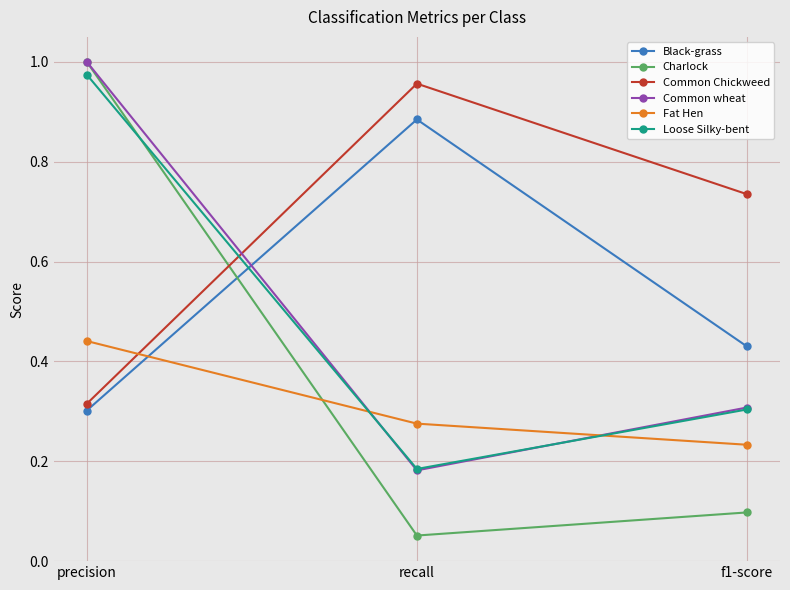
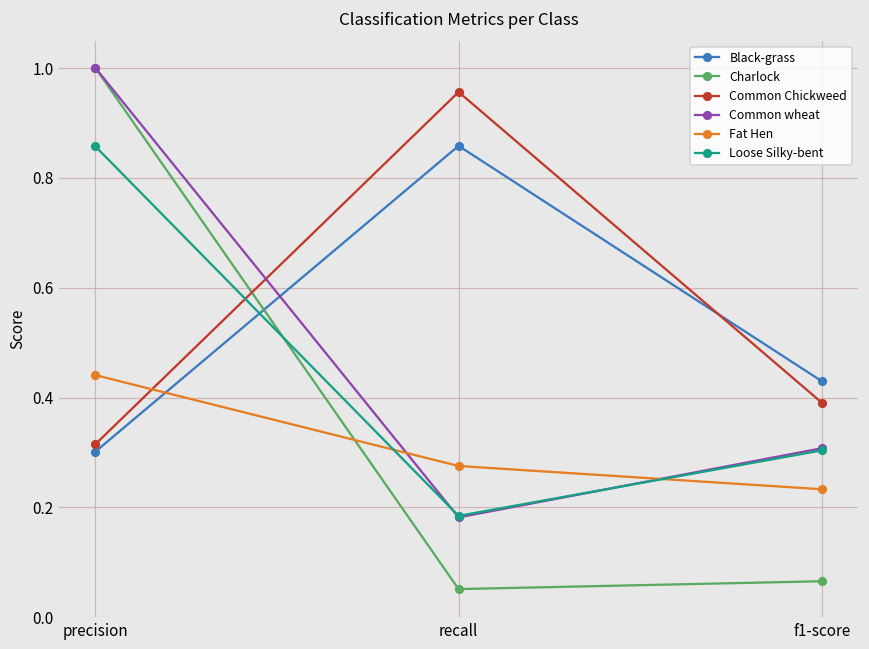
  {
    "Black-grass": {
      "precision": 0.30,
-     "recall": 0.88,
+     "recall": 0.86,
      "f1-score": 0.43
    },
    "Charlock": {
      "recall": 0.05,
-     "f1-score": 0.10
+     "f1-score": 0.07
    },
    "Common Chickweed": {
      "precision": 0.32,
      "recall": 0.96,
-     "f1-score": 0.73
+     "f1-score": 0.39
    },
    "Fat Hen": {
      "precision": 0.44,
      "recall": 0.28,
      "f1-score": 0.23
    },
    "Loose Silky-bent": {
-     "precision": 0.97
+     "precision": 0.86
    }
  }
